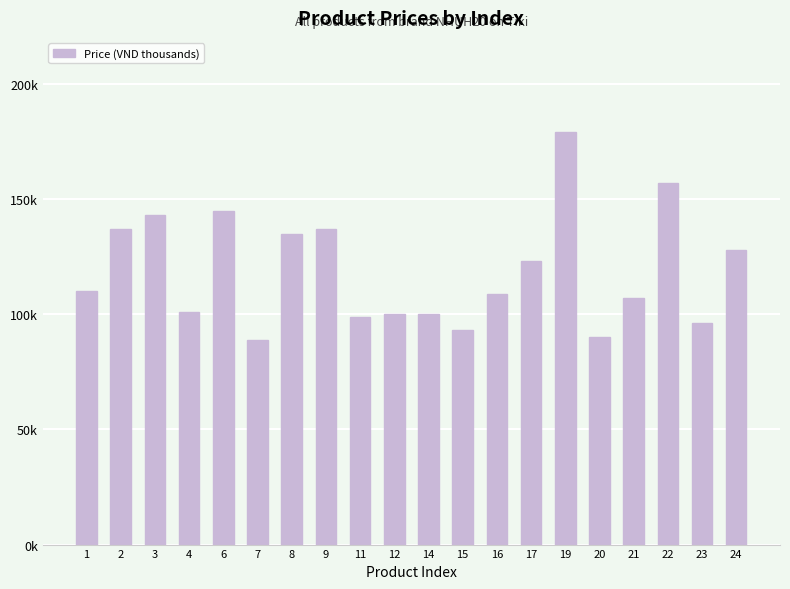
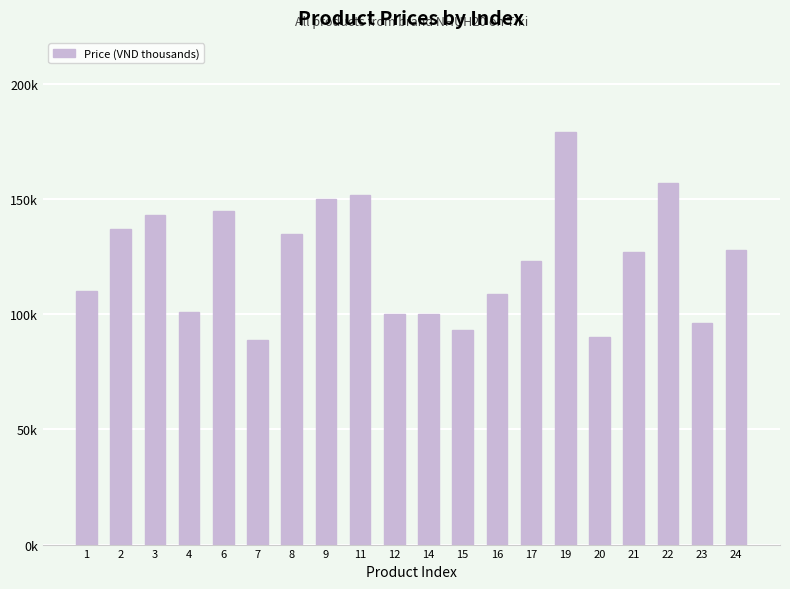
  {
    "1": 110000,
    "2": 137000,
    "3": 143000,
    "4": 101000,
    "6": 145000,
    "7": 89000,
    "8": 135000,
-   "9": 137000,
-   "11": 99000,
+   "9": 150000,
+   "11": 152000,
    "12": 100000,
    "14": 100000,
    "15": 93000,
    "16": 109000,
    "17": 123000,
    "19": 179000,
    "20": 90000,
-   "21": 107000,
+   "21": 127000,
    "22": 157000,
    "23": 96000,
    "24": 128000
  }
